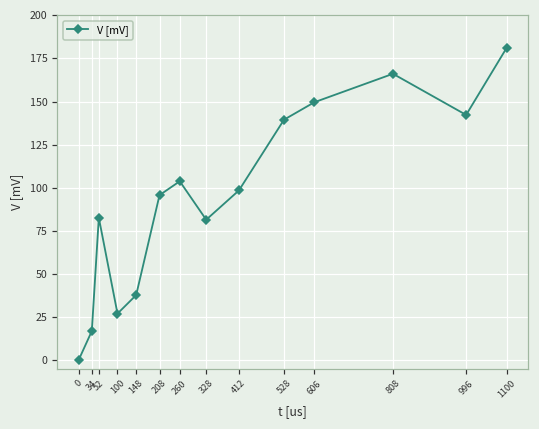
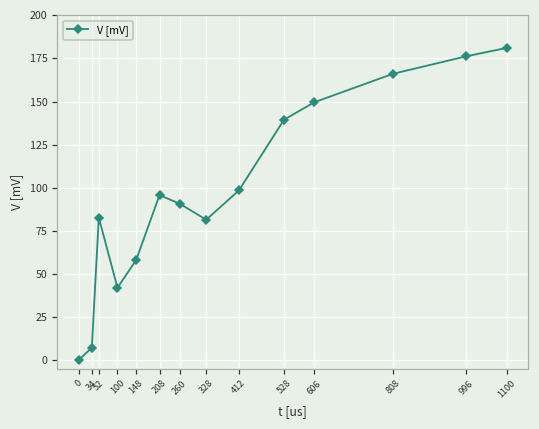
  {
    "0": 0,
-   "34": 17,
+   "34": 7,
    "52": 83,
-   "100": 27,
-   "148": 38,
+   "100": 42,
+   "148": 58,
    "208": 96,
-   "260": 104,
+   "260": 91,
    "328": 81,
    "412": 98,
    "528": 140,
    "606": 150,
    "808": 166,
-   "996": 142,
+   "996": 176,
    "1100": 181
  }
